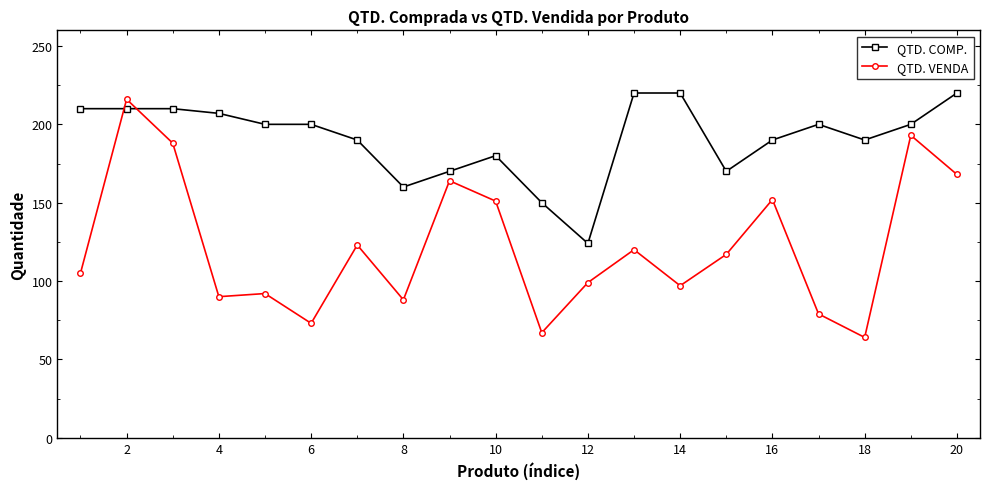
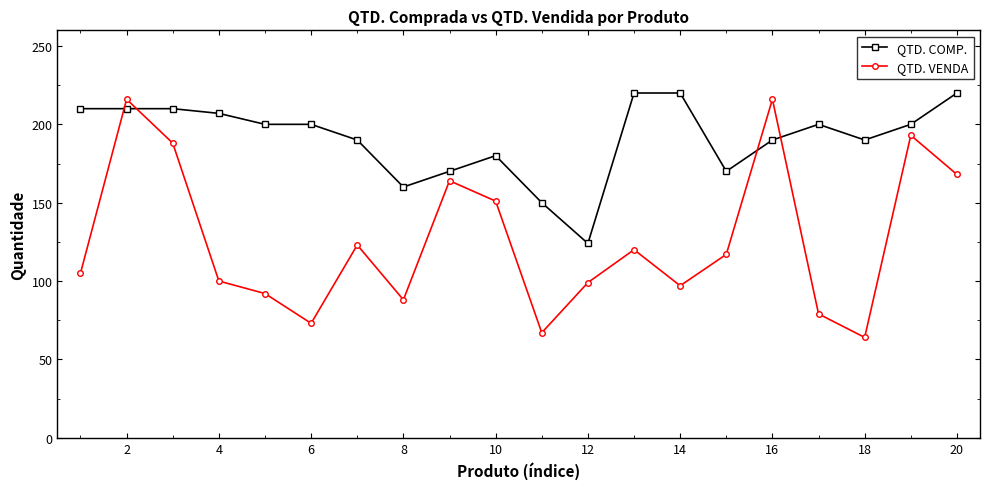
  {
    "QTD. COMP.": {
      "2": 210,
      "4": 207,
      "6": 200,
      "8": 160,
      "10": 180,
      "12": 124,
      "14": 220,
      "16": 190,
      "18": 190,
      "20": 220
    },
    "QTD. VENDA": {
      "2": 216,
-     "4": 90,
+     "4": 100,
      "6": 73,
      "8": 88,
      "10": 151,
      "12": 99,
      "14": 97,
-     "16": 152,
+     "16": 216,
      "18": 64,
      "20": 168
    }
  }
